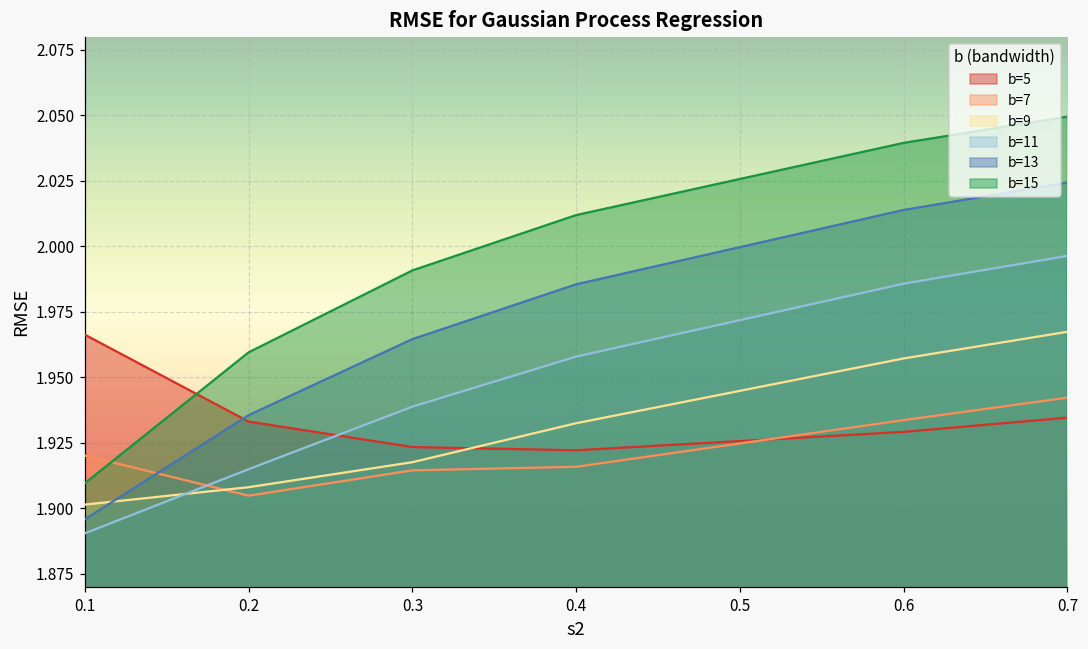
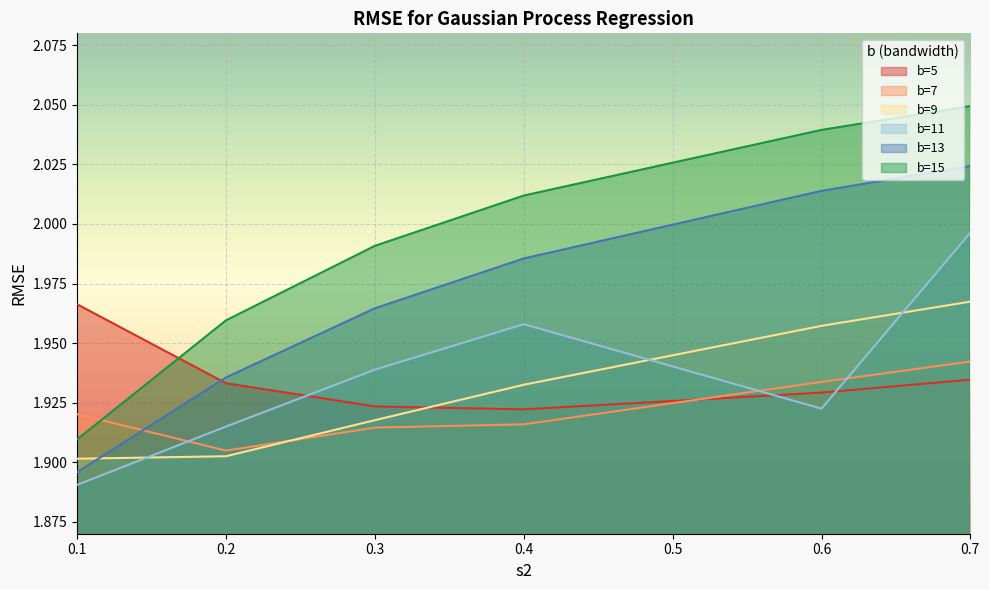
  {
    "b=5": {
      "0.1": 1.966,
      "0.2": 1.933,
      "0.3": 1.923,
      "0.4": 1.922,
      "0.6": 1.929,
      "0.7": 1.935
    },
    "b=7": {
      "0.1": 1.920,
      "0.2": 1.905,
      "0.3": 1.915,
      "0.4": 1.916,
      "0.6": 1.934,
      "0.7": 1.942
    },
    "b=9": {
      "0.1": 1.901,
-     "0.2": 1.908,
+     "0.2": 1.903,
      "0.3": 1.918,
      "0.4": 1.933,
      "0.6": 1.957,
      "0.7": 1.967
    },
    "b=11": {
      "0.1": 1.891,
      "0.2": 1.915,
      "0.3": 1.939,
      "0.4": 1.958,
-     "0.6": 1.986,
+     "0.6": 1.922,
      "0.7": 1.996
    },
    "b=13": {
      "0.1": 1.896,
      "0.2": 1.936,
      "0.3": 1.965,
      "0.4": 1.986,
      "0.6": 2.014,
      "0.7": 2.024
    },
    "b=15": {
      "0.1": 1.910,
      "0.2": 1.960,
      "0.3": 1.991,
      "0.4": 2.012,
      "0.6": 2.039,
      "0.7": 2.049
    }
  }
